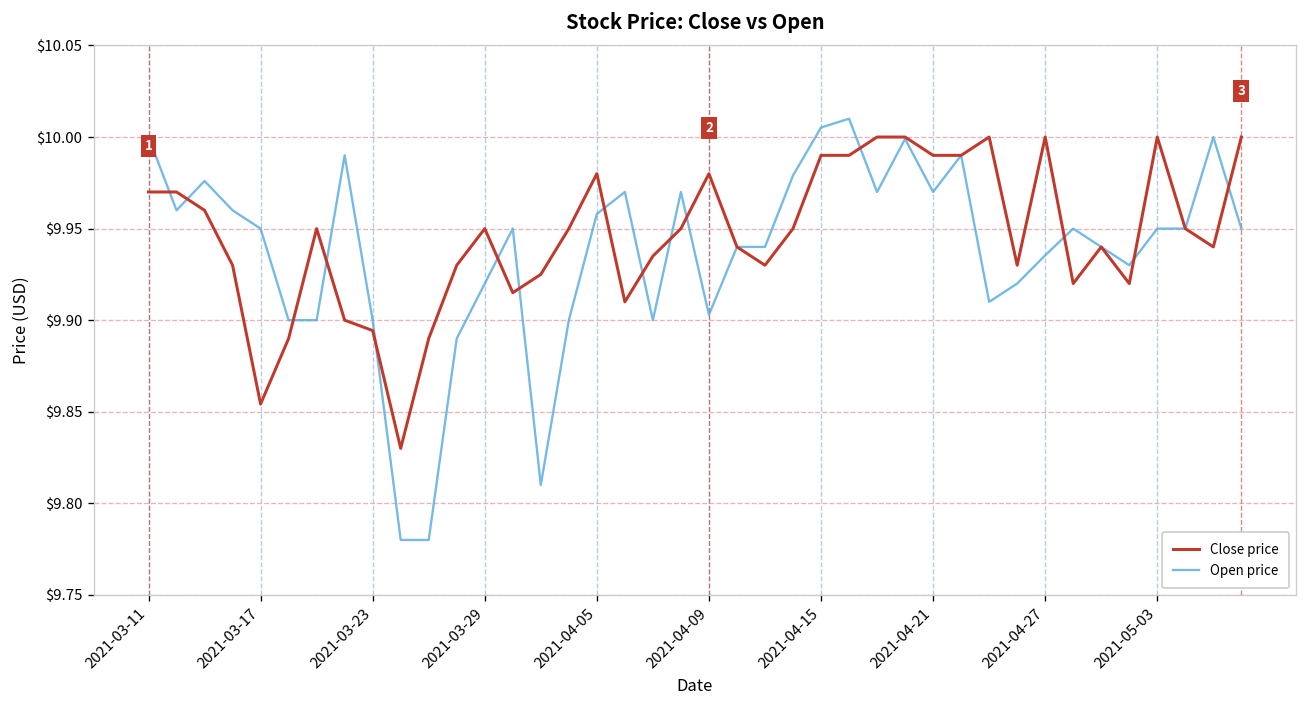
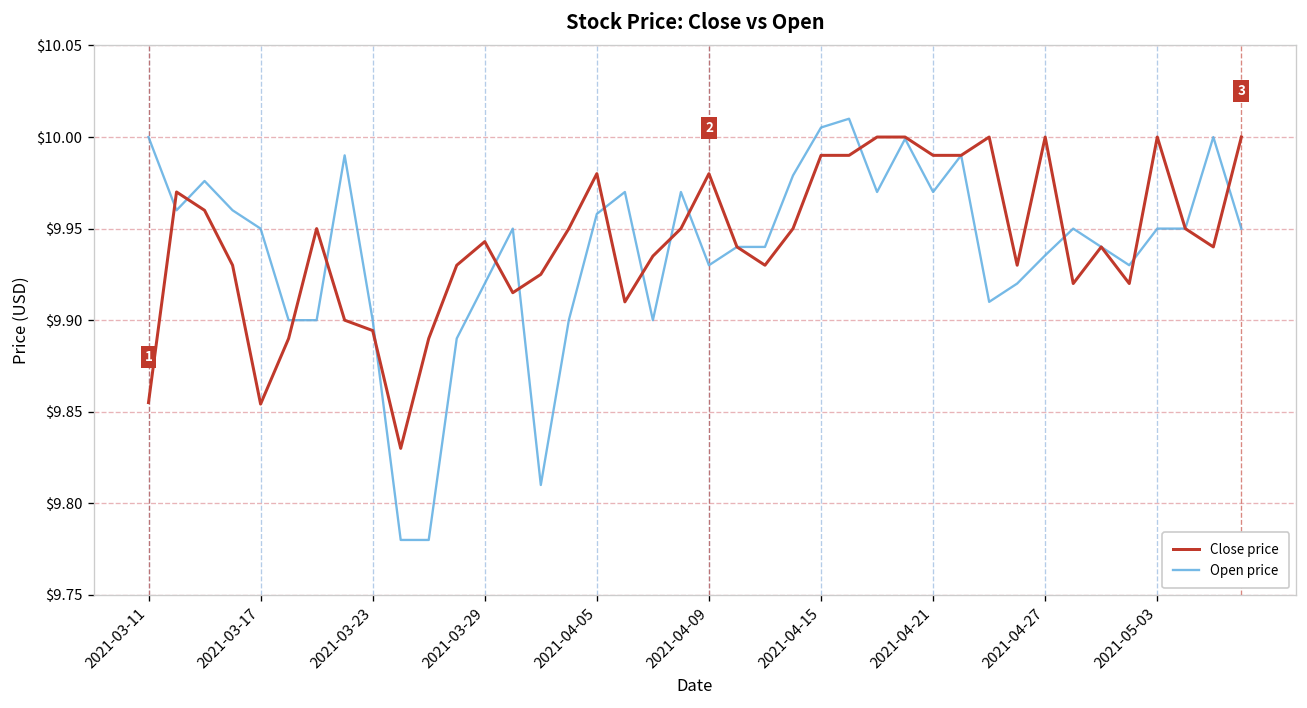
  {
    "Close price": {
-     "2021-03-11": "$9.970",
+     "2021-03-11": "$9.855",
      "2021-03-17": "$9.854",
      "2021-03-23": "$9.894",
-     "2021-03-29": "$9.950",
+     "2021-03-29": "$9.943",
      "2021-04-05": "$9.980",
      "2021-04-09": "$9.980",
      "2021-04-15": "$9.990",
      "2021-04-21": "$9.990",
      "2021-04-27": "$10.000",
      "2021-05-03": "$10.000"
    },
    "Open price": {
      "2021-03-17": "$9.950",
      "2021-03-23": "$9.900",
      "2021-03-29": "$9.920",
      "2021-04-05": "$9.958",
-     "2021-04-09": "$9.903",
+     "2021-04-09": "$9.930",
      "2021-04-15": "$10.005",
      "2021-04-21": "$9.970",
      "2021-04-27": "$9.935",
      "2021-05-03": "$9.950"
    }
  }
